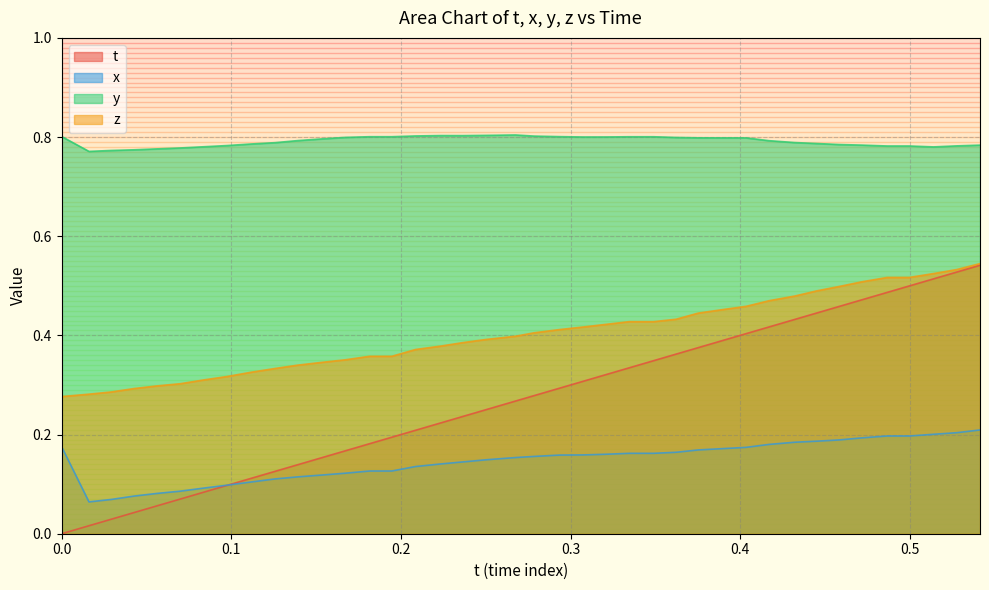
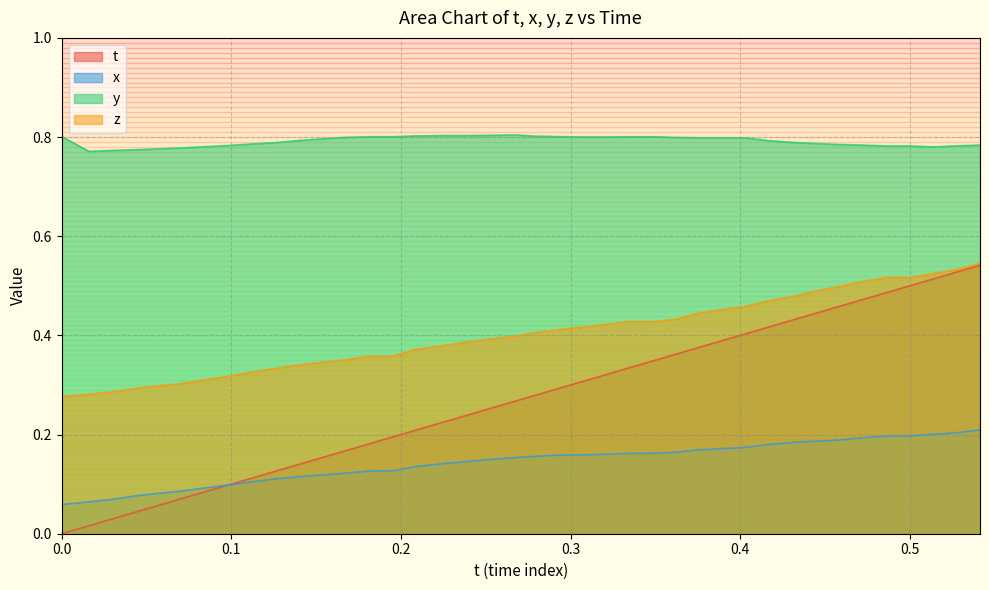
  {
    "t": {
      "0.0": 0.00
    },
    "x": {
-     "0.0": 0.18
+     "0.0": 0.06
    },
    "y": {
      "0.0": 0.80
    },
    "z": {
      "0.0": 0.28
    }
  }
